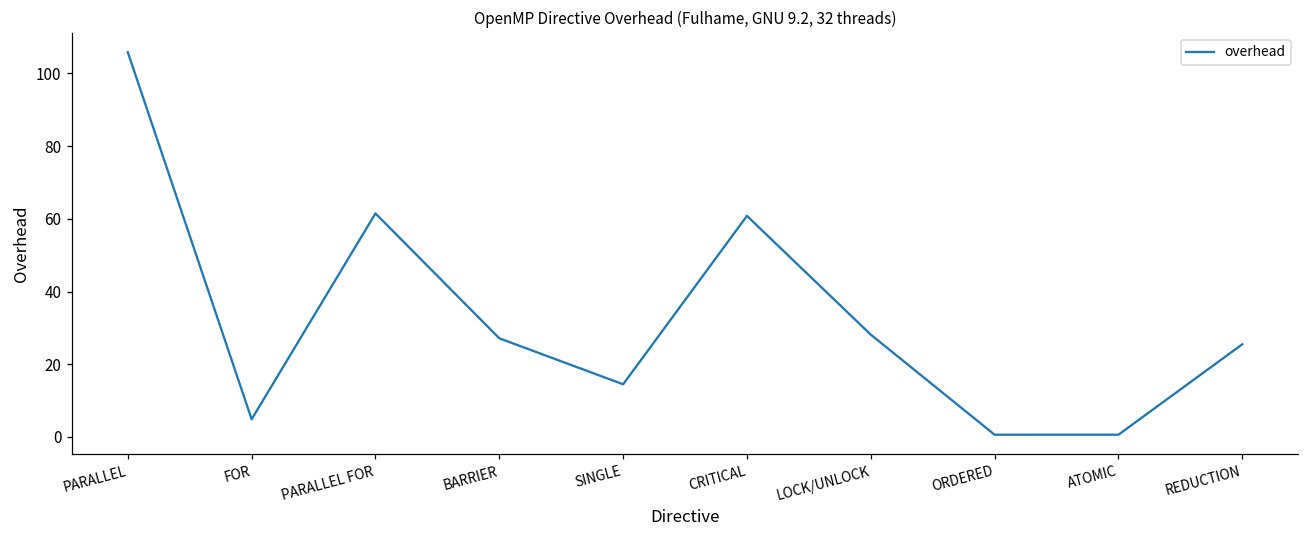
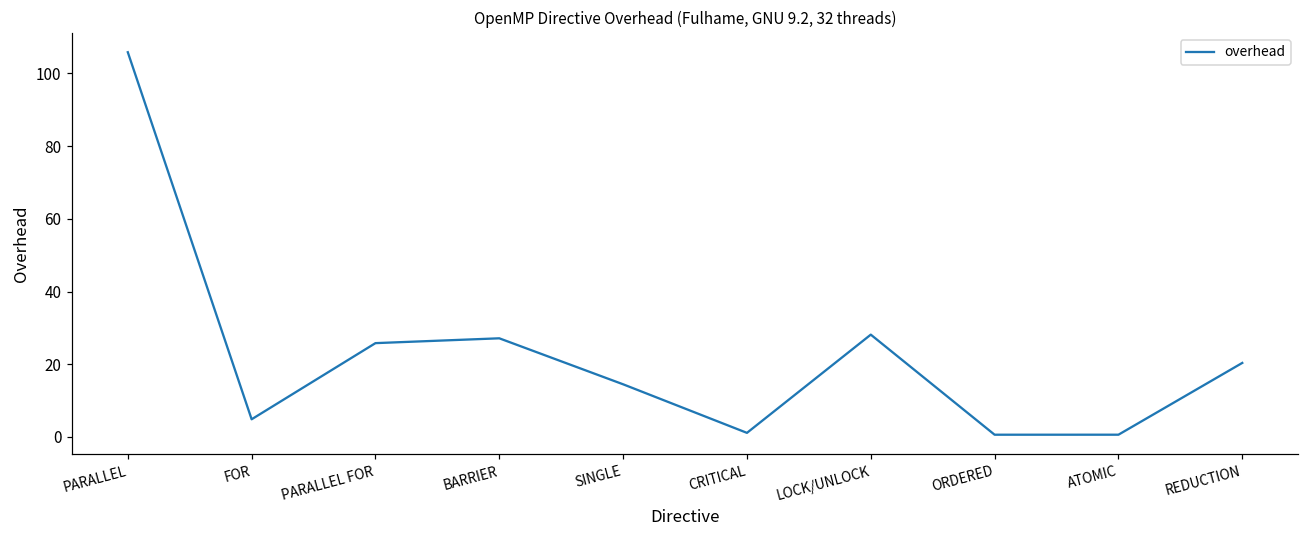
  {
    "PARALLEL": 106,
    "FOR": 5,
-   "PARALLEL FOR": 61,
+   "PARALLEL FOR": 26,
    "BARRIER": 27,
    "SINGLE": 14,
-   "CRITICAL": 61,
+   "CRITICAL": 1,
    "LOCK/UNLOCK": 28,
    "ORDERED": 1,
    "ATOMIC": 1,
-   "REDUCTION": 25
+   "REDUCTION": 20
  }
